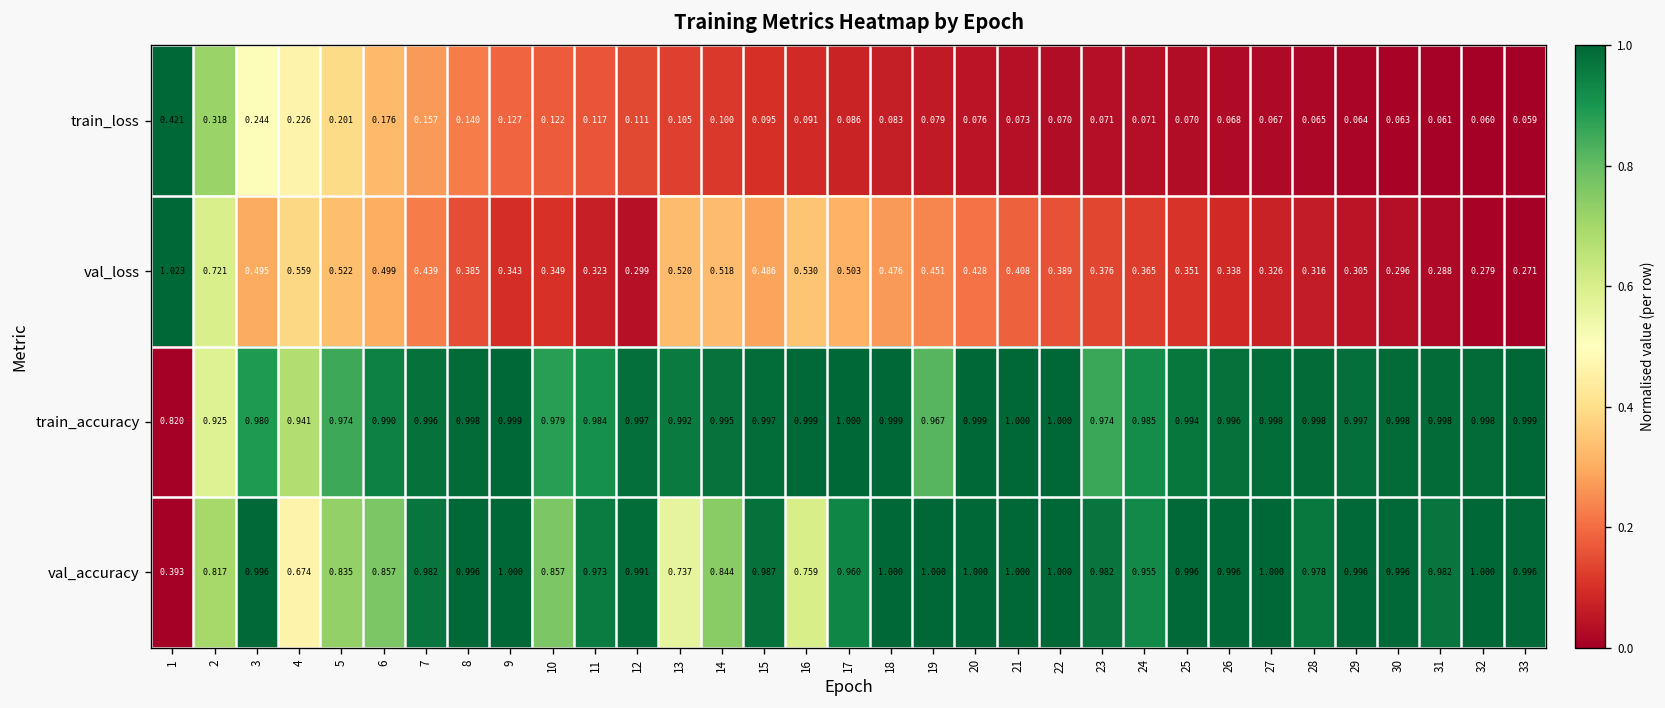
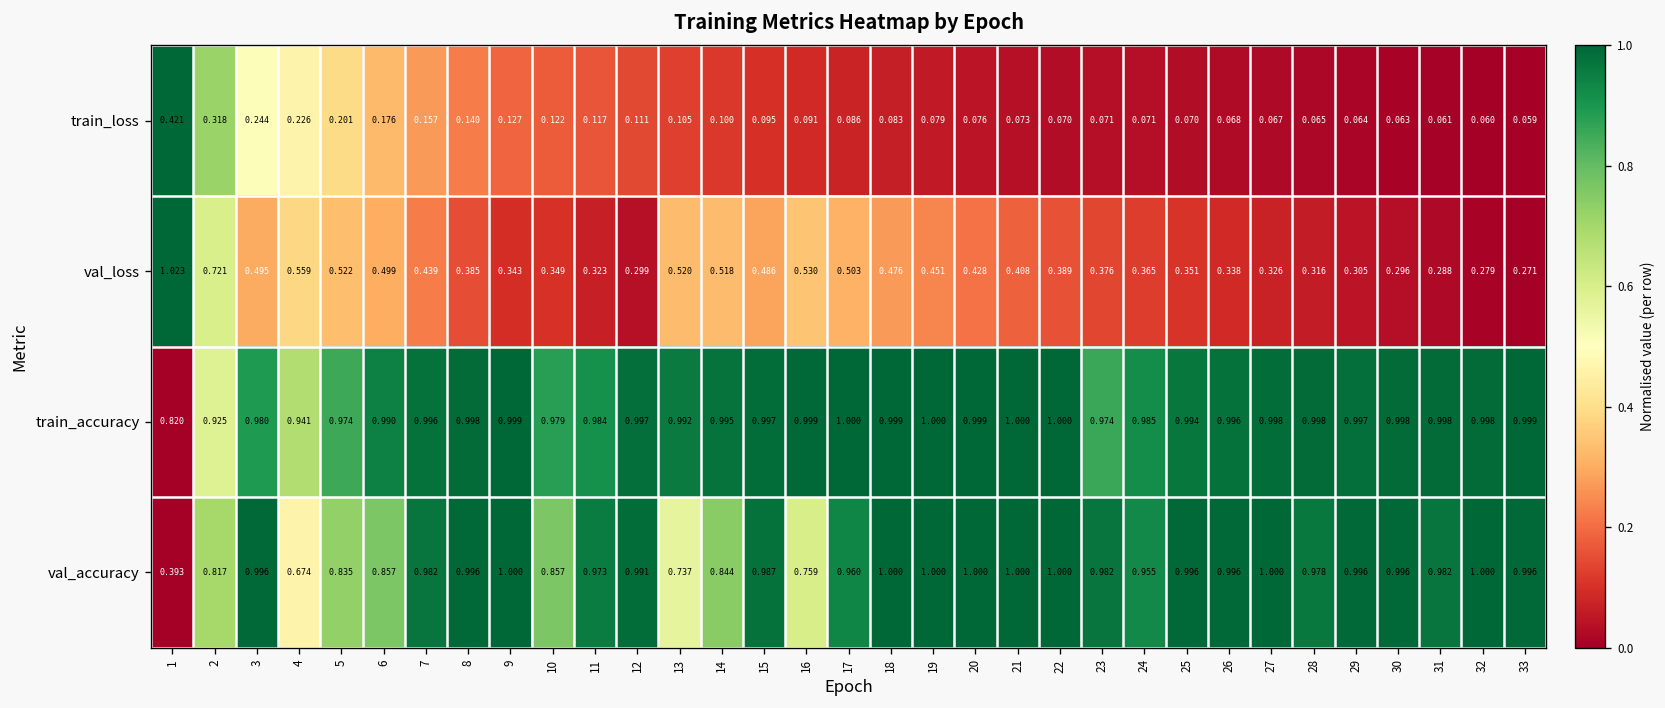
  {
    "train_loss": {
      "1": 0.421,
      "2": 0.318,
      "3": 0.244,
      "4": 0.226,
      "5": 0.201,
      "6": 0.176,
      "7": 0.157,
      "8": 0.140,
      "9": 0.127,
      "10": 0.122,
      "11": 0.117,
      "12": 0.111,
      "13": 0.105,
      "14": 0.100,
      "15": 0.095,
      "16": 0.091,
      "17": 0.086,
      "18": 0.083,
      "19": 0.079,
      "20": 0.076,
      "21": 0.073,
      "22": 0.070,
      "23": 0.071,
      "24": 0.071,
      "25": 0.070,
      "26": 0.068,
      "27": 0.067,
      "28": 0.065,
      "29": 0.064,
      "30": 0.063,
      "31": 0.061,
      "32": 0.060,
      "33": 0.059
    },
    "val_loss": {
      "1": 1.023,
      "2": 0.721,
      "3": 0.495,
      "4": 0.559,
      "5": 0.522,
      "6": 0.499,
      "7": 0.439,
      "8": 0.385,
      "9": 0.343,
      "10": 0.349,
      "11": 0.323,
      "12": 0.299,
      "13": 0.520,
      "14": 0.518,
      "15": 0.486,
      "16": 0.530,
      "17": 0.503,
      "18": 0.476,
      "19": 0.451,
      "20": 0.428,
      "21": 0.408,
      "22": 0.389,
      "23": 0.376,
      "24": 0.365,
      "25": 0.351,
      "26": 0.338,
      "27": 0.326,
      "28": 0.316,
      "29": 0.305,
      "30": 0.296,
      "31": 0.288,
      "32": 0.279,
      "33": 0.271
    },
    "train_accuracy": {
      "1": 0.820,
      "2": 0.925,
      "3": 0.980,
      "4": 0.941,
      "5": 0.974,
      "6": 0.990,
      "7": 0.996,
      "8": 0.998,
      "9": 0.999,
      "10": 0.979,
      "11": 0.984,
      "12": 0.997,
      "13": 0.992,
      "14": 0.995,
      "15": 0.997,
      "16": 0.999,
      "17": 1.000,
      "18": 0.999,
-     "19": 0.967,
+     "19": 1.000,
      "20": 0.999,
      "21": 1.000,
      "22": 1.000,
      "23": 0.974,
      "24": 0.985,
      "25": 0.994,
      "26": 0.996,
      "27": 0.998,
      "28": 0.998,
      "29": 0.997,
      "30": 0.998,
      "31": 0.998,
      "32": 0.998,
      "33": 0.999
    },
    "val_accuracy": {
      "1": 0.393,
      "2": 0.817,
      "3": 0.996,
      "4": 0.674,
      "5": 0.835,
      "6": 0.857,
      "7": 0.982,
      "8": 0.996,
      "9": 1.000,
      "10": 0.857,
      "11": 0.973,
      "12": 0.991,
      "13": 0.737,
      "14": 0.844,
      "15": 0.987,
      "16": 0.759,
      "17": 0.960,
      "18": 1.000,
      "19": 1.000,
      "20": 1.000,
      "21": 1.000,
      "22": 1.000,
      "23": 0.982,
      "24": 0.955,
      "25": 0.996,
      "26": 0.996,
      "27": 1.000,
      "28": 0.978,
      "29": 0.996,
      "30": 0.996,
      "31": 0.982,
      "32": 1.000,
      "33": 0.996
    }
  }
